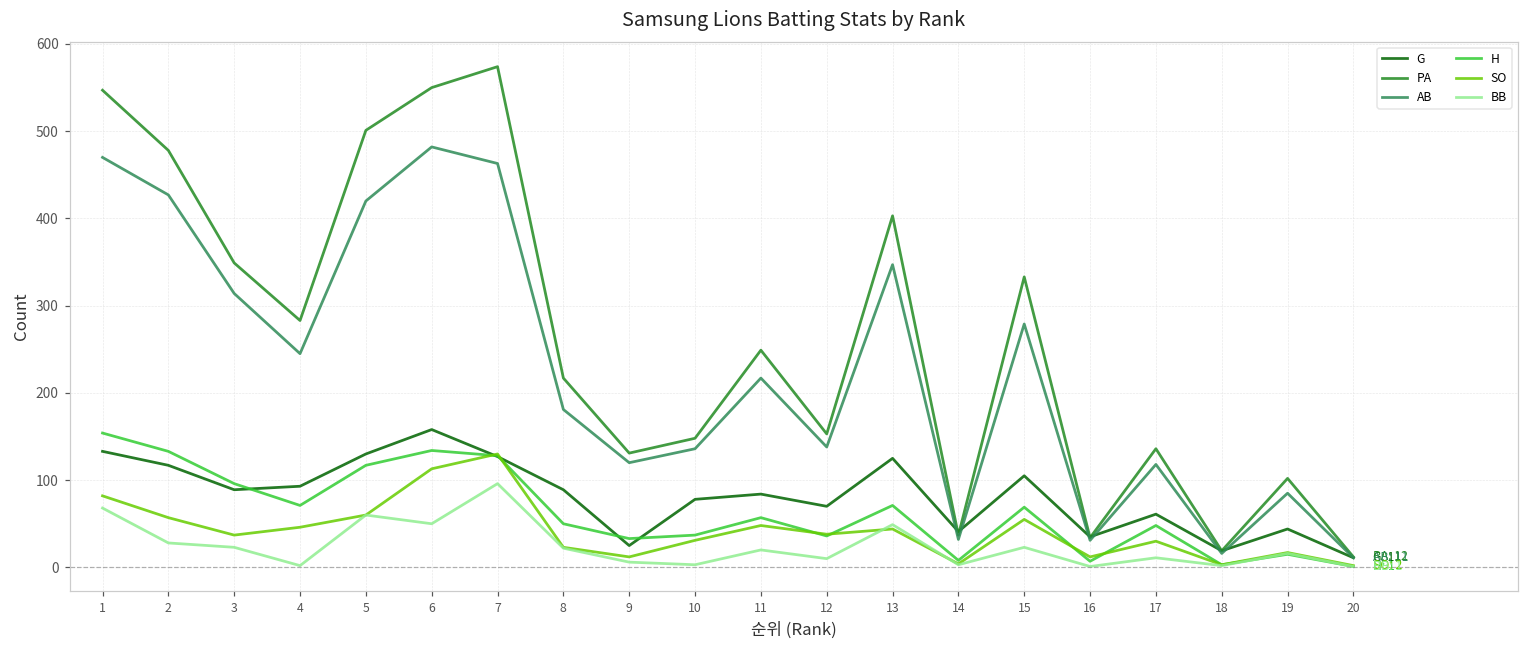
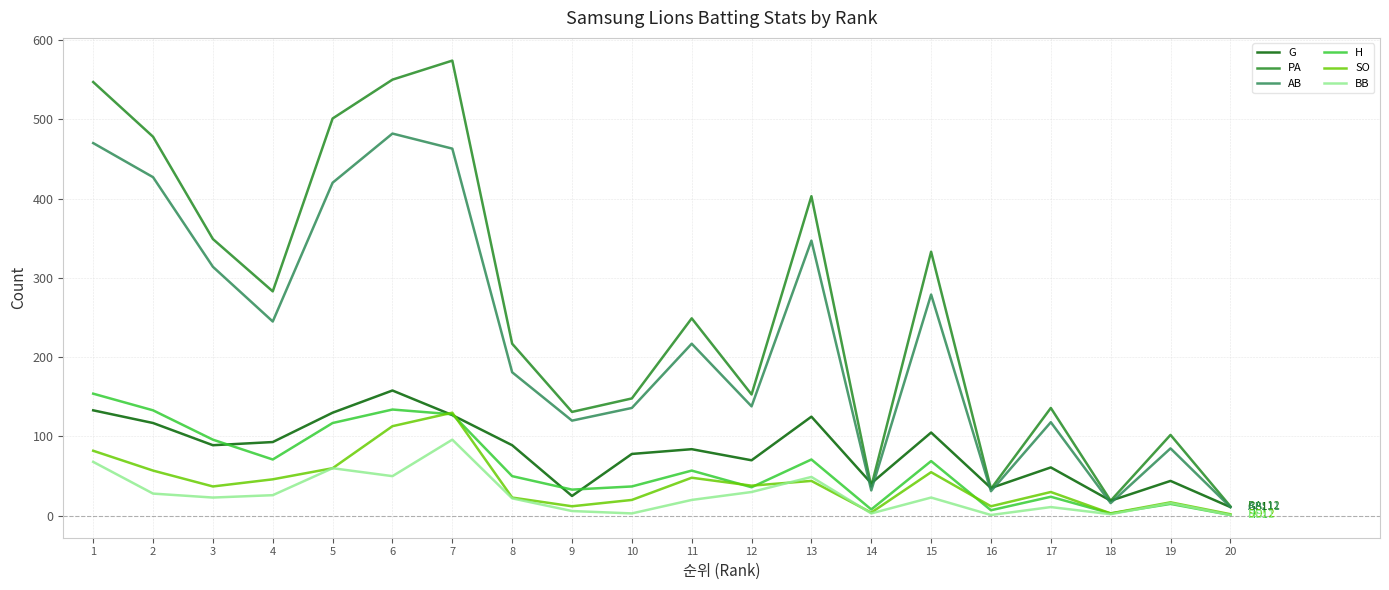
  {
    "G": {
      "1": 130,
      "2": 120,
      "3": 90,
      "4": 90,
      "5": 130,
      "6": 160,
      "8": 90,
      "9": 30,
      "10": 80,
      "11": 80,
      "12": 70,
      "13": 130,
      "14": 40,
      "15": 110,
      "17": 60,
      "19": 40
    },
    "H": {
      "1": 150,
      "2": 130,
      "3": 100,
      "4": 70,
      "5": 120,
      "6": 130,
      "8": 50,
      "9": 30,
      "10": 40,
      "11": 60,
      "13": 70,
      "14": 10,
      "15": 70,
      "16": 10,
-     "17": 50
+     "17": 20
    },
    "SO": {
      "1": 80,
      "2": 60,
      "3": 40,
      "4": 50,
      "6": 110,
      "9": 10,
-     "10": 30,
+     "10": 20,
      "11": 50,
      "13": 40,
      "15": 60,
      "16": 10,
      "17": 30
    },
    "BB": {
      "1": 70,
      "2": 30,
      "3": 20,
-     "4": 0,
+     "4": 30,
      "6": 50,
      "7": 100,
      "9": 10,
      "10": 0,
      "11": 20,
-     "12": 10,
+     "12": 30,
      "13": 50,
      "15": 20,
      "16": 0,
      "17": 10
    }
  }
